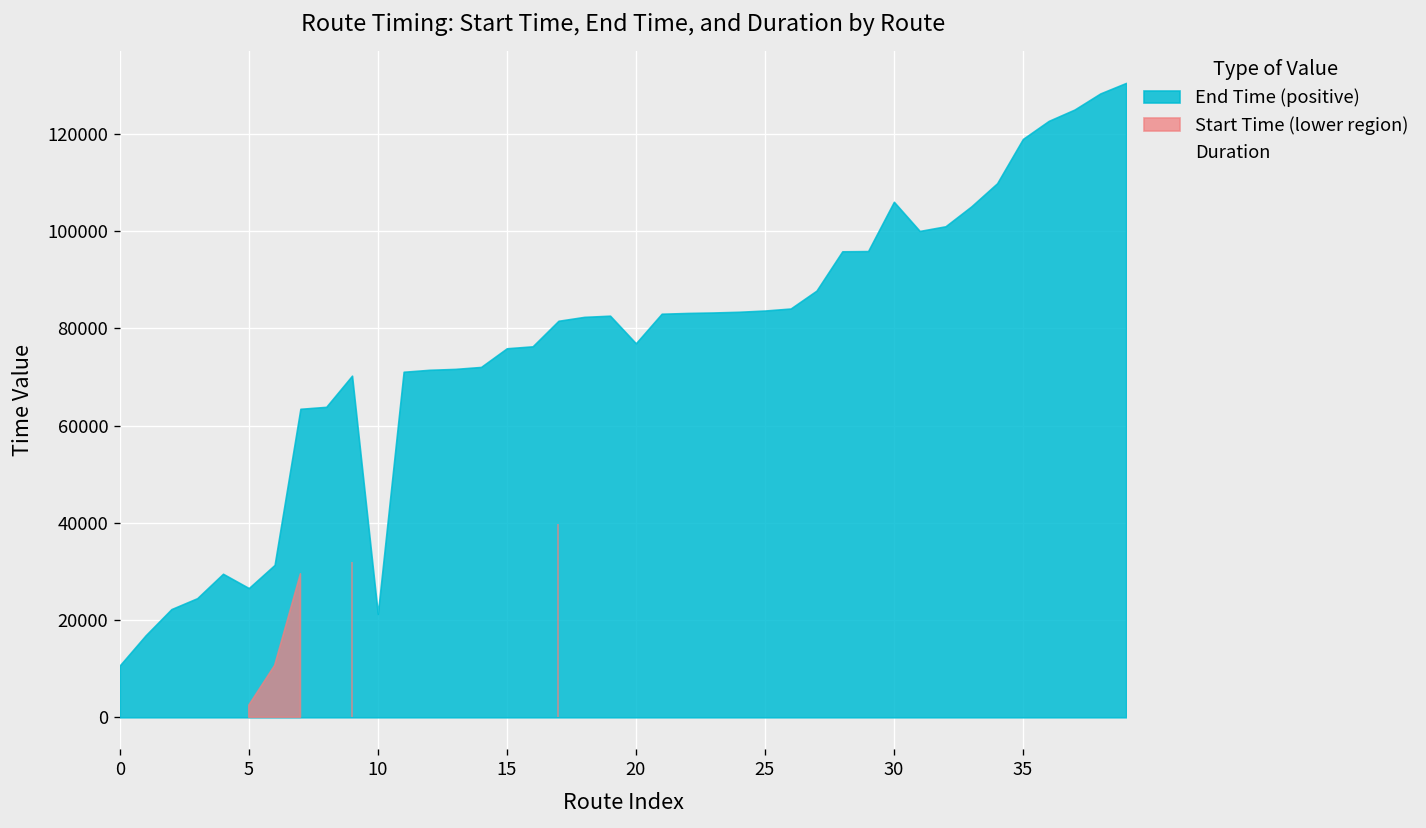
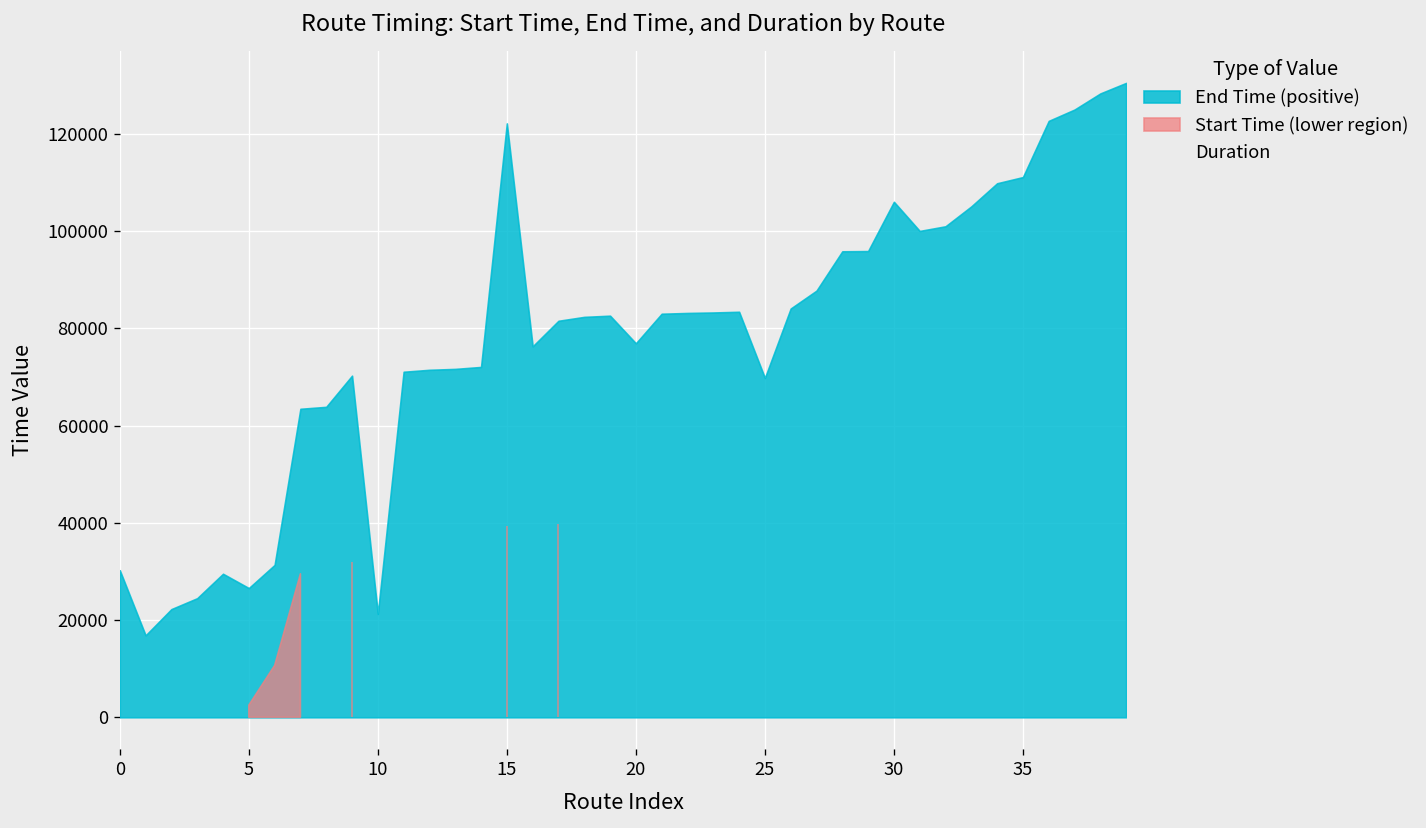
  {
    "End Time (positive)": {
-     "0": 11000,
+     "0": 30000,
      "5": 27000,
      "10": 21000,
-     "15": 76000,
+     "15": 122000,
      "20": 77000,
-     "25": 84000,
+     "25": 70000,
      "30": 106000,
-     "35": 119000
+     "35": 111000
    }
  }
